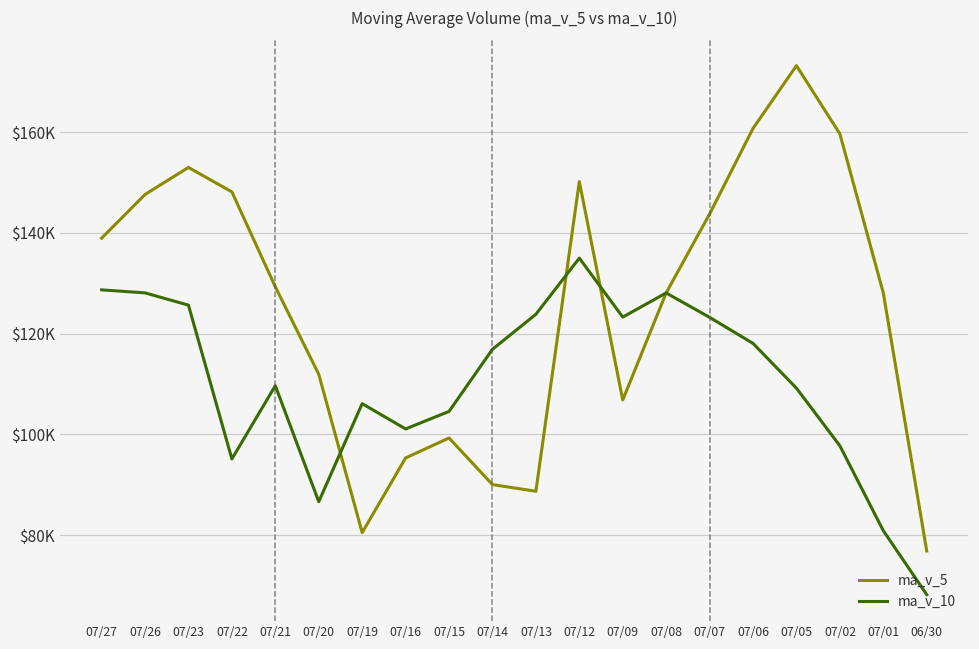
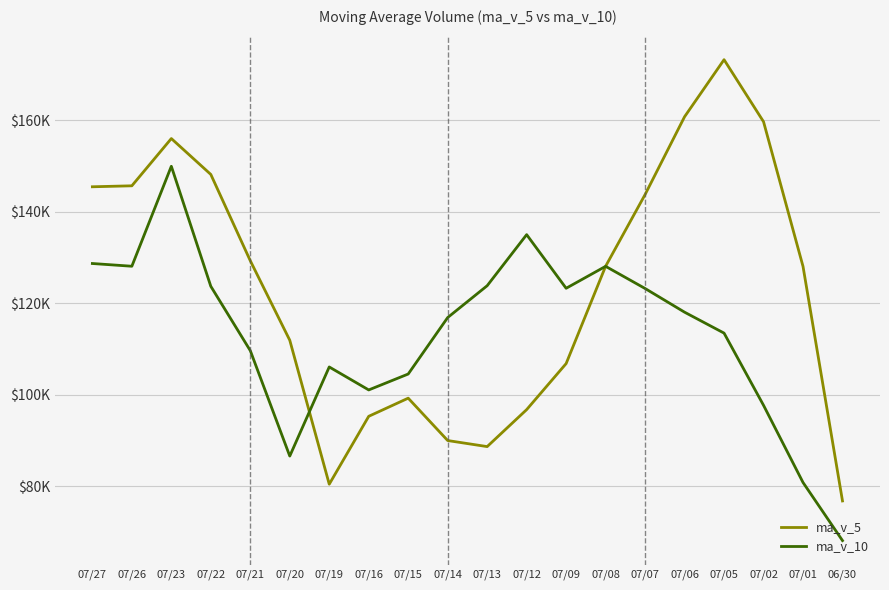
  {
    "ma_v_5": {
-     "07/27": "$139000",
-     "07/26": "$148000",
-     "07/23": "$153000",
+     "07/27": "$145000",
+     "07/26": "$146000",
+     "07/23": "$156000",
      "07/22": "$148000",
      "07/21": "$129000",
      "07/20": "$112000",
      "07/19": "$80000",
      "07/16": "$95000",
      "07/15": "$99000",
      "07/14": "$90000",
      "07/13": "$89000",
-     "07/12": "$150000",
+     "07/12": "$97000",
      "07/09": "$107000",
      "07/07": "$144000",
      "07/06": "$161000",
      "07/05": "$173000",
      "07/02": "$160000",
      "07/01": "$128000",
      "06/30": "$77000"
    },
    "ma_v_10": {
      "07/27": "$129000",
      "07/26": "$128000",
-     "07/23": "$126000",
-     "07/22": "$95000",
+     "07/23": "$150000",
+     "07/22": "$124000",
      "07/21": "$110000",
      "07/20": "$87000",
      "07/19": "$106000",
      "07/16": "$101000",
      "07/15": "$105000",
      "07/14": "$117000",
      "07/13": "$124000",
      "07/12": "$135000",
      "07/09": "$123000",
      "07/07": "$123000",
      "07/06": "$118000",
-     "07/05": "$109000",
+     "07/05": "$113000",
      "07/02": "$98000",
      "07/01": "$81000",
      "06/30": "$68000"
    }
  }
